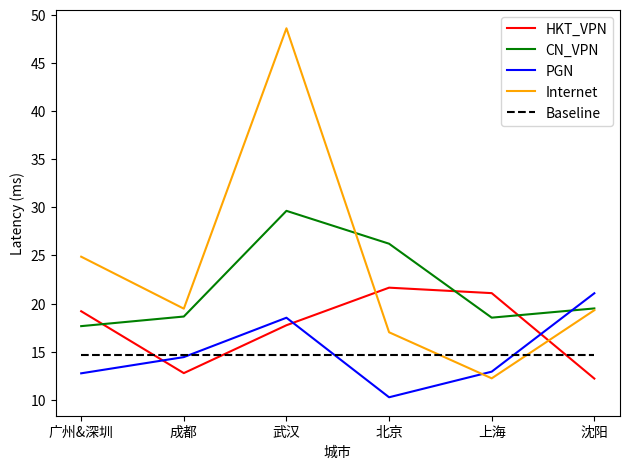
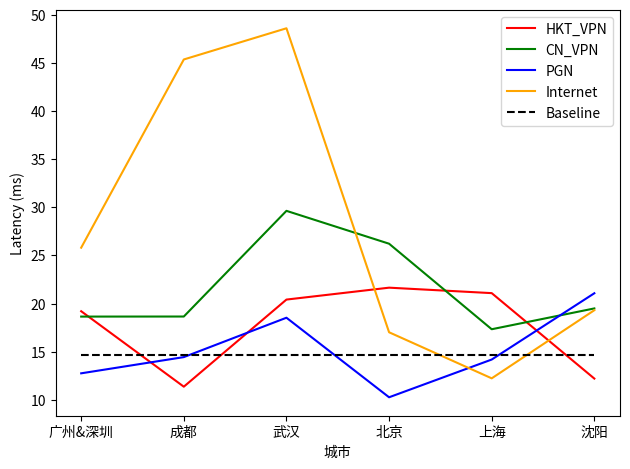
  {
    "HKT_VPN": {
      "广州&深圳": 19,
-     "成都": 13,
-     "武汉": 18,
+     "成都": 11,
+     "武汉": 20,
      "北京": 22,
      "上海": 21,
      "沈阳": 12
    },
    "CN_VPN": {
-     "广州&深圳": 18,
+     "广州&深圳": 19,
      "成都": 19,
      "武汉": 30,
      "北京": 26,
-     "上海": 19
+     "上海": 17
    },
    "PGN": {
      "广州&深圳": 13,
      "武汉": 19,
      "北京": 10,
-     "上海": 13,
+     "上海": 14,
      "沈阳": 21
    },
    "Internet": {
-     "广州&深圳": 25,
-     "成都": 19,
+     "广州&深圳": 26,
+     "成都": 45,
      "武汉": 49,
      "北京": 17,
      "上海": 12
    },
    "Baseline": {
      "广州&深圳": 15,
      "武汉": 15,
      "北京": 15,
      "上海": 15,
      "沈阳": 15
    }
  }
